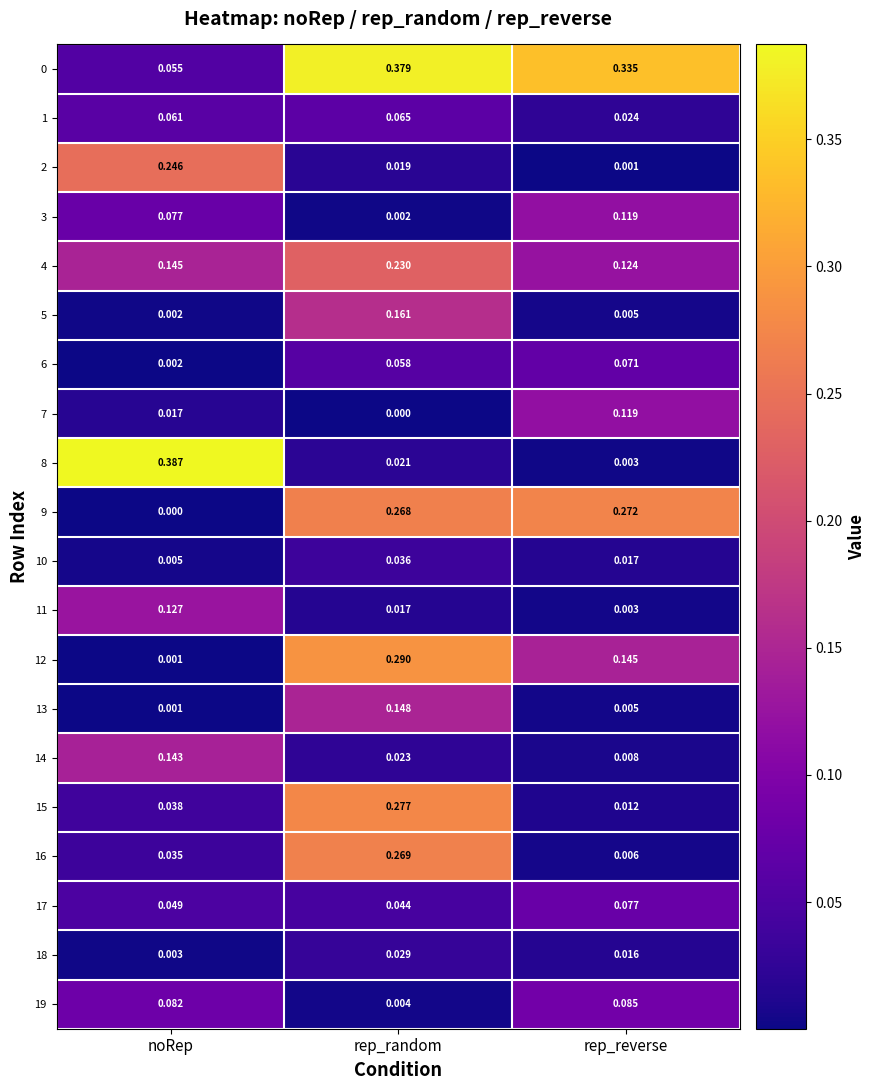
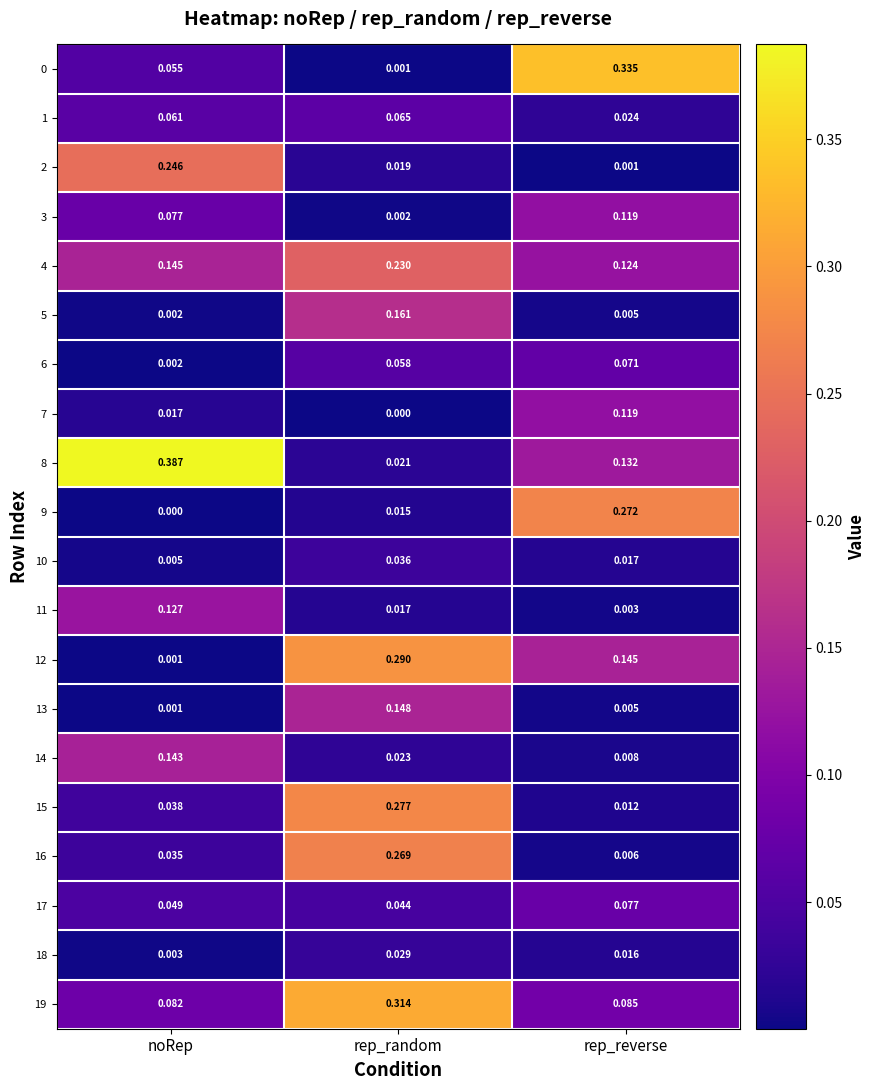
  {
    "0": {
      "noRep": 0.055,
-     "rep_random": 0.379,
+     "rep_random": 0.001,
      "rep_reverse": 0.335
    },
    "1": {
      "noRep": 0.061,
      "rep_random": 0.065,
      "rep_reverse": 0.024
    },
    "2": {
      "noRep": 0.246,
      "rep_random": 0.019,
      "rep_reverse": 0.001
    },
    "3": {
      "noRep": 0.077,
      "rep_random": 0.002,
      "rep_reverse": 0.119
    },
    "4": {
      "noRep": 0.145,
      "rep_random": 0.230,
      "rep_reverse": 0.124
    },
    "5": {
      "noRep": 0.002,
      "rep_random": 0.161,
      "rep_reverse": 0.005
    },
    "6": {
      "noRep": 0.002,
      "rep_random": 0.058,
      "rep_reverse": 0.071
    },
    "7": {
      "noRep": 0.017,
      "rep_random": 0.000,
      "rep_reverse": 0.119
    },
    "8": {
      "noRep": 0.387,
      "rep_random": 0.021,
-     "rep_reverse": 0.003
+     "rep_reverse": 0.132
    },
    "9": {
      "noRep": 0.000,
-     "rep_random": 0.268,
+     "rep_random": 0.015,
      "rep_reverse": 0.272
    },
    "10": {
      "noRep": 0.005,
      "rep_random": 0.036,
      "rep_reverse": 0.017
    },
    "11": {
      "noRep": 0.127,
      "rep_random": 0.017,
      "rep_reverse": 0.003
    },
    "12": {
      "noRep": 0.001,
      "rep_random": 0.290,
      "rep_reverse": 0.145
    },
    "13": {
      "noRep": 0.001,
      "rep_random": 0.148,
      "rep_reverse": 0.005
    },
    "14": {
      "noRep": 0.143,
      "rep_random": 0.023,
      "rep_reverse": 0.008
    },
    "15": {
      "noRep": 0.038,
      "rep_random": 0.277,
      "rep_reverse": 0.012
    },
    "16": {
      "noRep": 0.035,
      "rep_random": 0.269,
      "rep_reverse": 0.006
    },
    "17": {
      "noRep": 0.049,
      "rep_random": 0.044,
      "rep_reverse": 0.077
    },
    "18": {
      "noRep": 0.003,
      "rep_random": 0.029,
      "rep_reverse": 0.016
    },
    "19": {
      "noRep": 0.082,
-     "rep_random": 0.004,
+     "rep_random": 0.314,
      "rep_reverse": 0.085
    }
  }
